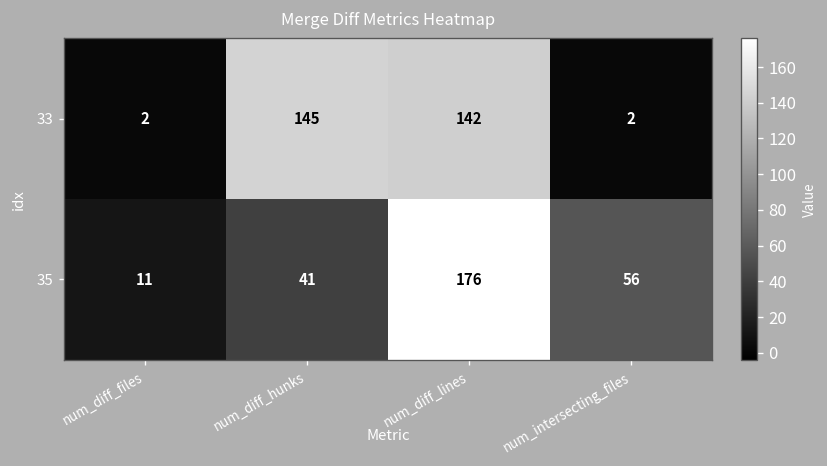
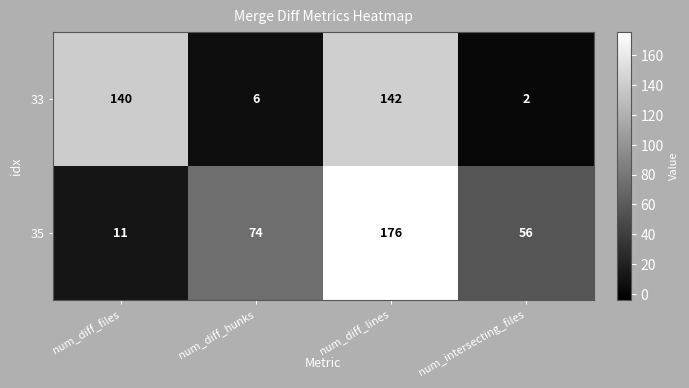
  {
    "33": {
-     "num_diff_files": 2,
-     "num_diff_hunks": 145,
+     "num_diff_files": 140,
+     "num_diff_hunks": 6,
      "num_diff_lines": 142,
      "num_intersecting_files": 2
    },
    "35": {
      "num_diff_files": 11,
-     "num_diff_hunks": 41,
+     "num_diff_hunks": 74,
      "num_diff_lines": 176,
      "num_intersecting_files": 56
    }
  }
